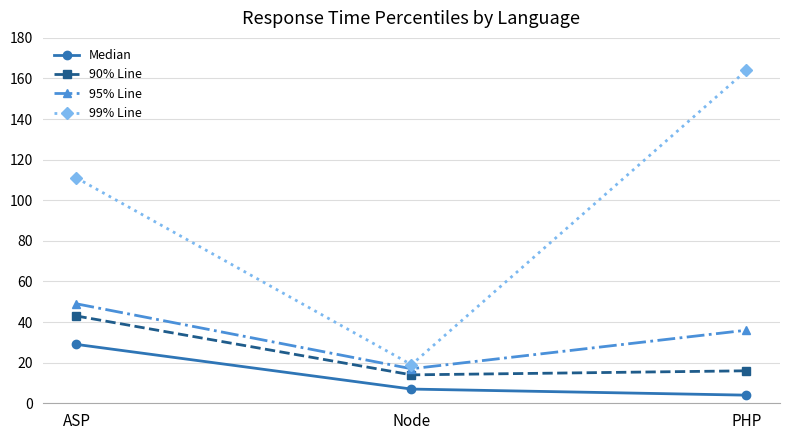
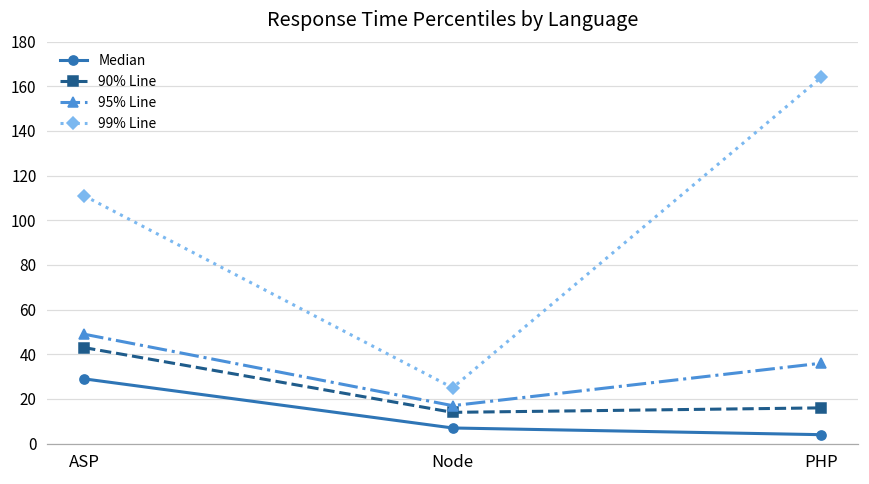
  {
    "99% Line": {
      "ASP": 111,
-     "Node": 19,
+     "Node": 25,
      "PHP": 164
    }
  }
